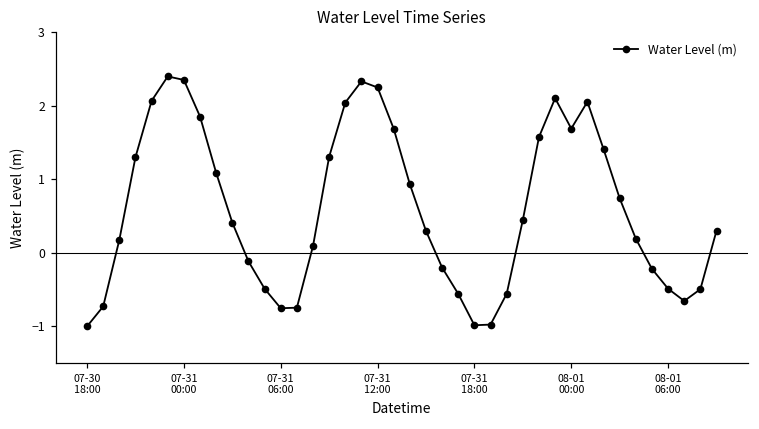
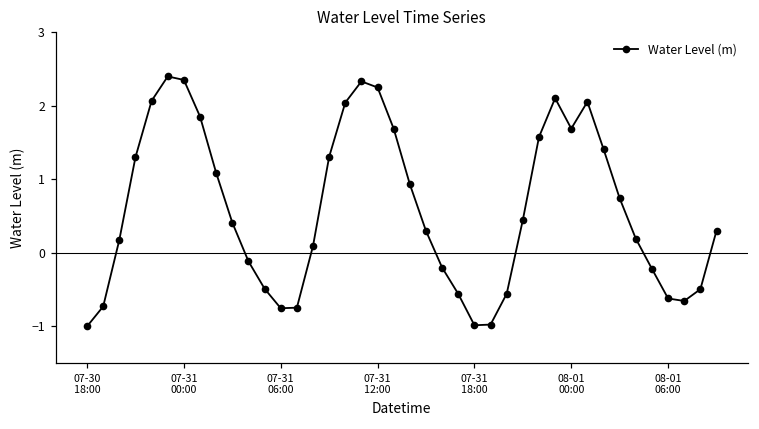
  {
    "07-30 18:00": -1.0,
    "07-31 00:00": 2.4,
    "07-31 06:00": -0.8,
    "07-31 12:00": 2.2,
    "07-31 18:00": -1.0,
    "08-01 00:00": 1.7,
-   "08-01 06:00": -0.5
+   "08-01 06:00": -0.6
  }
